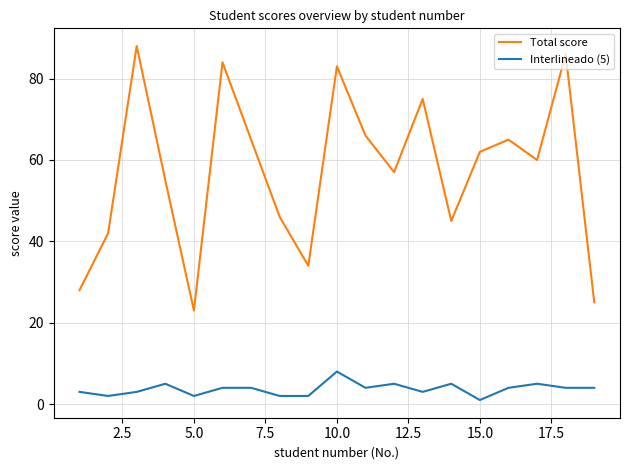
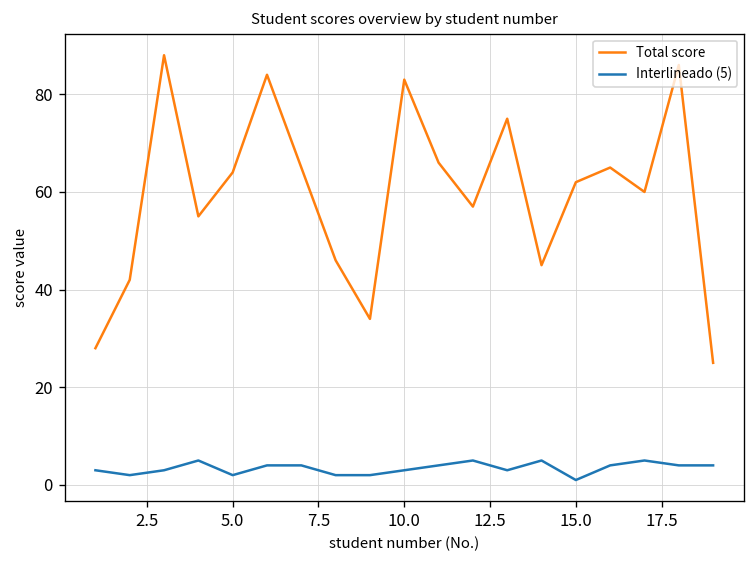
  {
    "Total score": {
-     "5.0": 23,
+     "5.0": 64,
      "10.0": 83,
      "15.0": 62
    },
    "Interlineado (5)": {
      "5.0": 2,
-     "10.0": 8,
+     "10.0": 3,
      "15.0": 1
    }
  }
